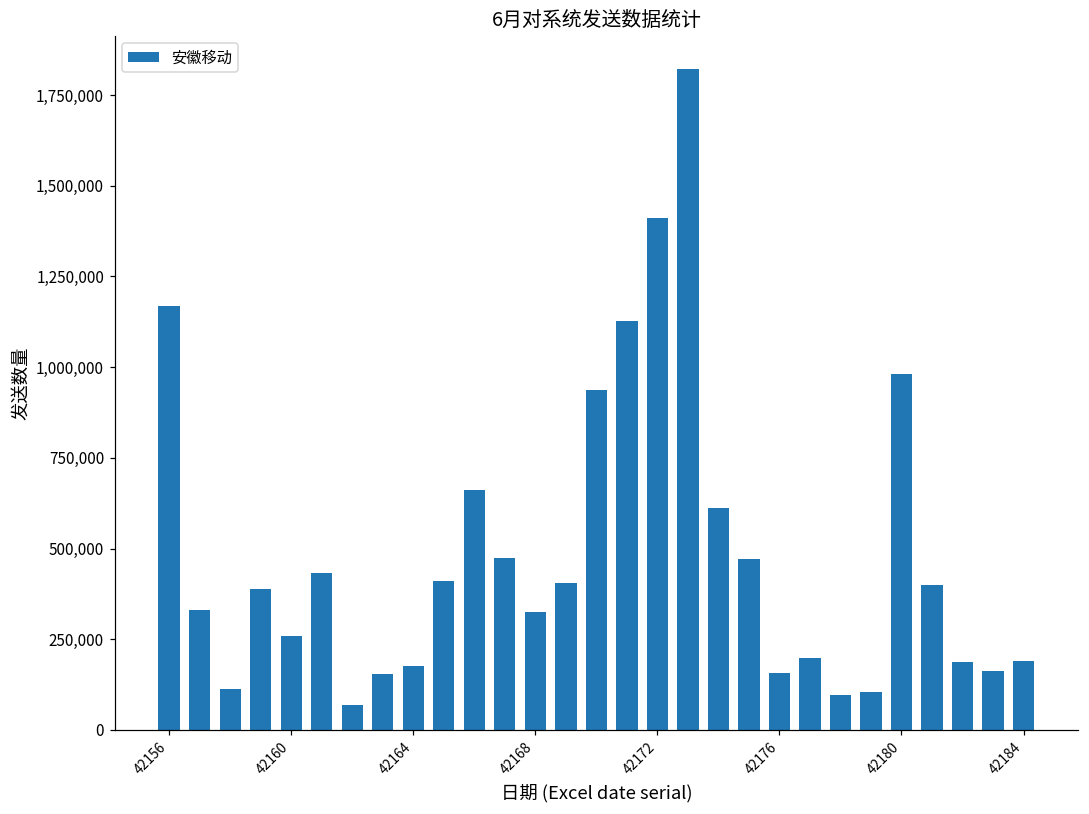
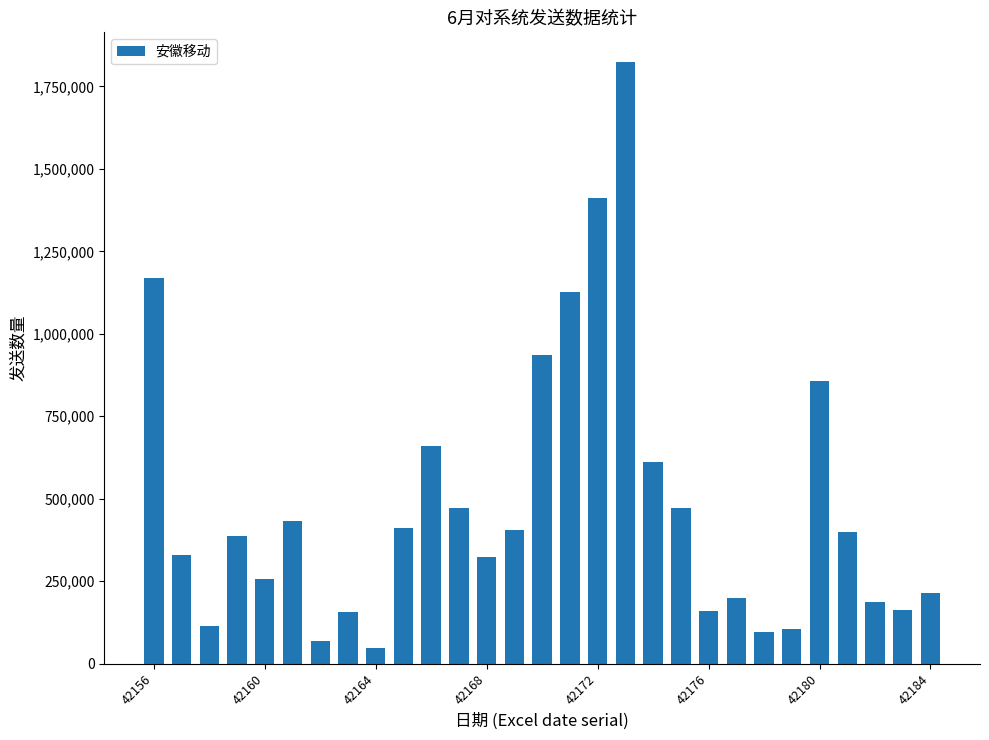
  {
    "42156": "1,170,000",
    "42160": "260,000",
-   "42164": "180,000",
+   "42164": "50,000",
    "42168": "320,000",
    "42172": "1,410,000",
    "42176": "160,000",
-   "42180": "980,000",
-   "42184": "190,000"
+   "42180": "860,000",
+   "42184": "210,000"
  }
